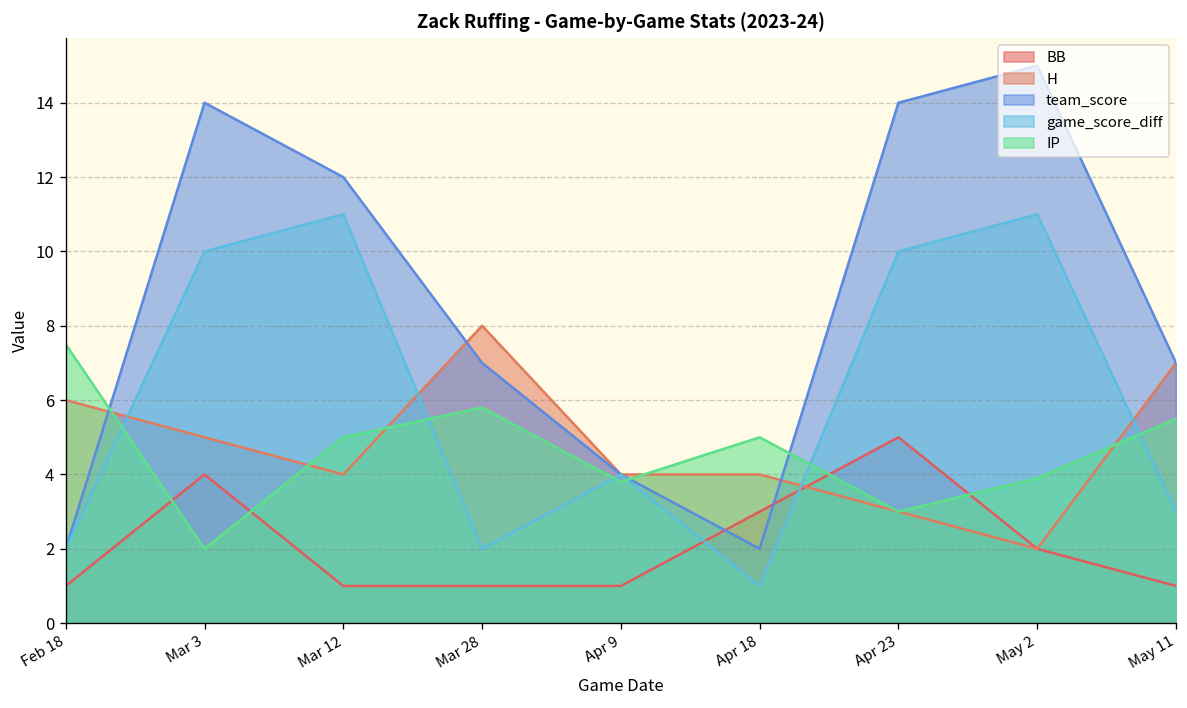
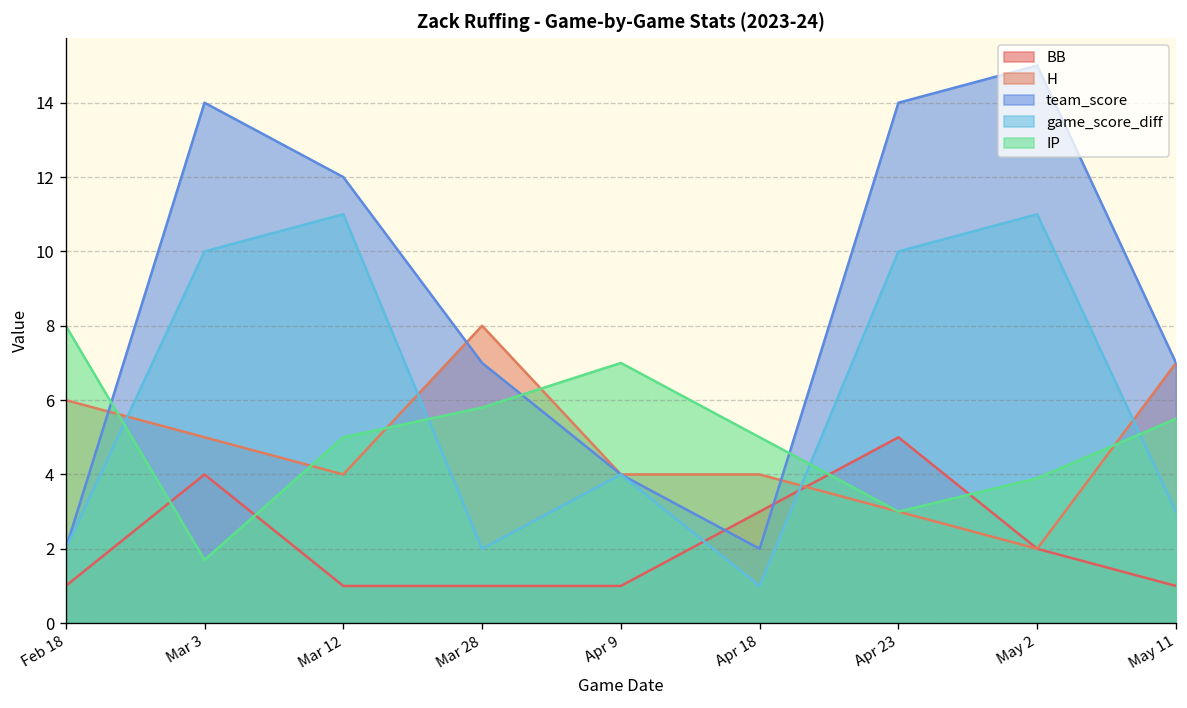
  {
    "IP": {
-     "Feb 18": 7.5,
-     "Mar 3": 2.0,
+     "Feb 18": 8.0,
+     "Mar 3": 1.7,
      "Mar 12": 5.0,
      "Mar 28": 5.8,
-     "Apr 9": 3.8,
+     "Apr 9": 7.0,
      "Apr 18": 5.0,
      "May 2": 3.9,
      "May 11": 5.5
    }
  }
